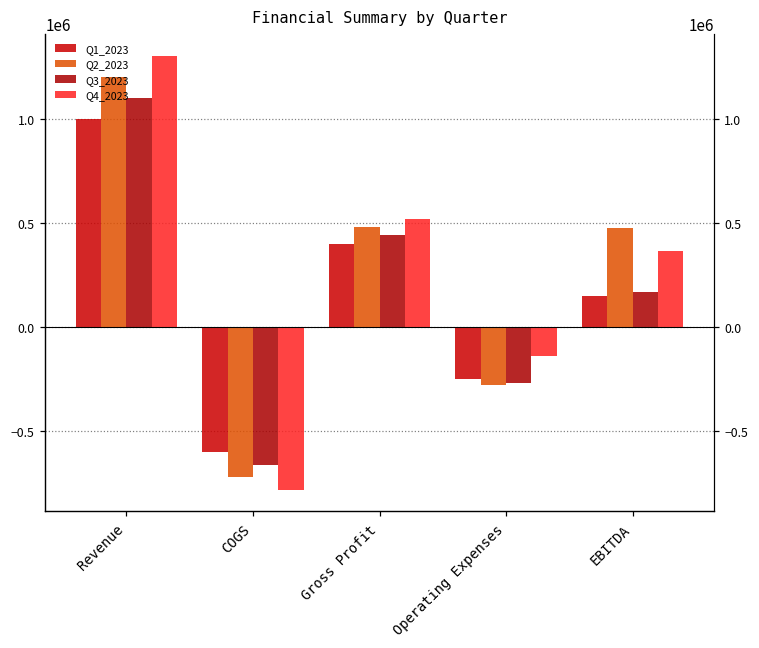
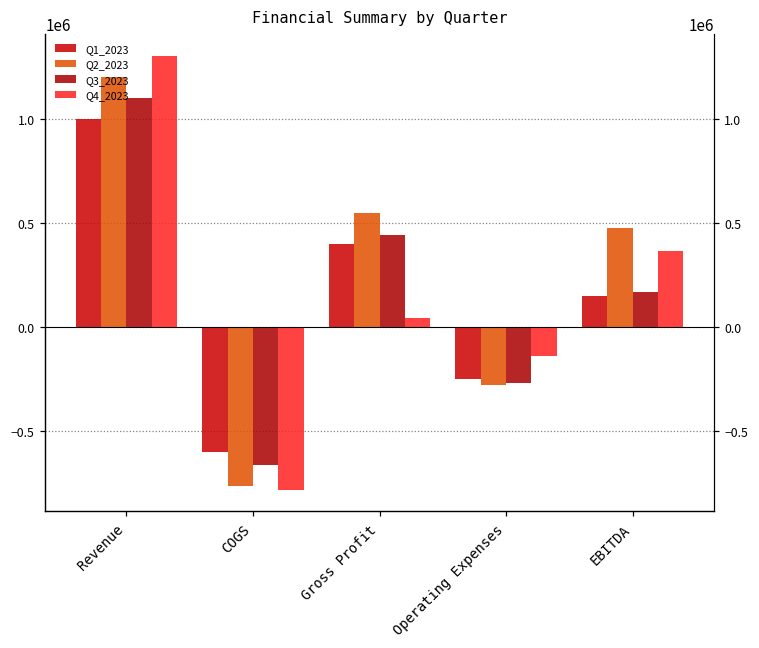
  {
    "Q2_2023": {
      "Revenue": 1200000,
-     "COGS": -720000,
-     "Gross Profit": 480000,
+     "COGS": -760000,
+     "Gross Profit": 550000,
      "Operating Expenses": -280000,
      "EBITDA": 470000
    },
    "Q4_2023": {
      "Revenue": 1300000,
      "COGS": -780000,
-     "Gross Profit": 520000,
+     "Gross Profit": 40000,
      "Operating Expenses": -140000,
      "EBITDA": 360000
    }
  }
